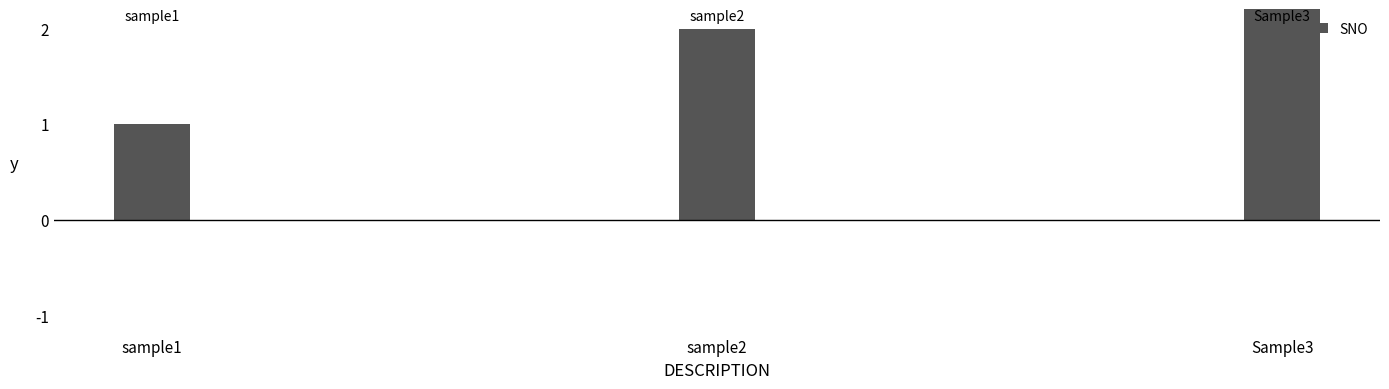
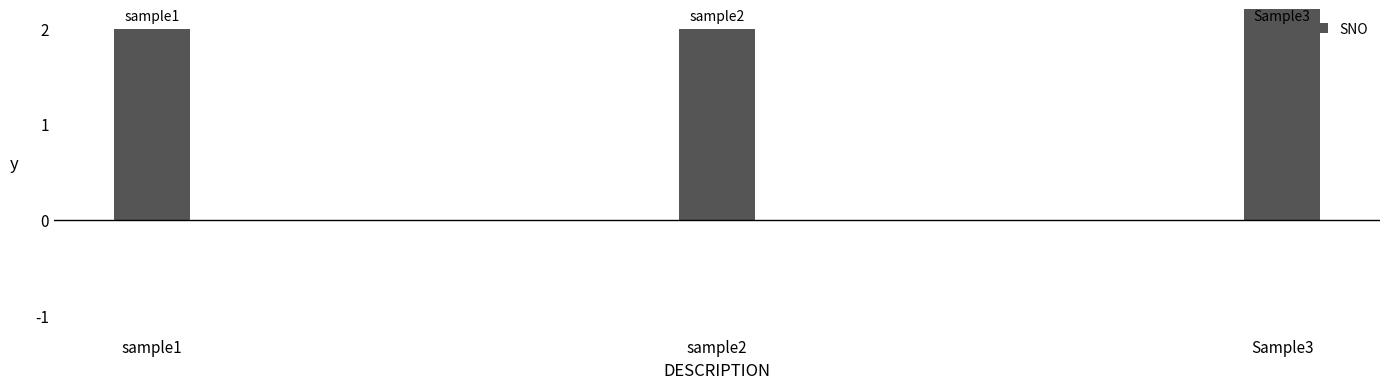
  {
-   "sample1": 1,
+   "sample1": 2,
    "sample2": 2
  }
